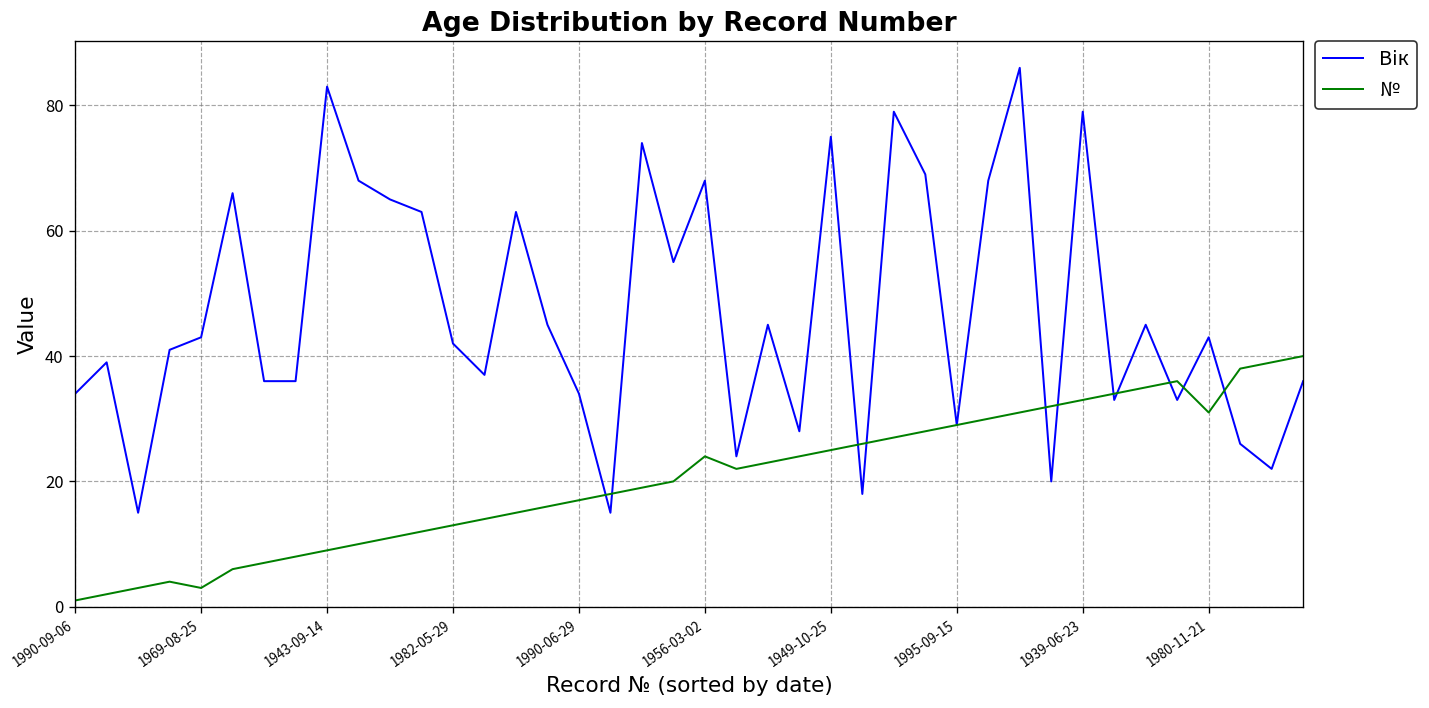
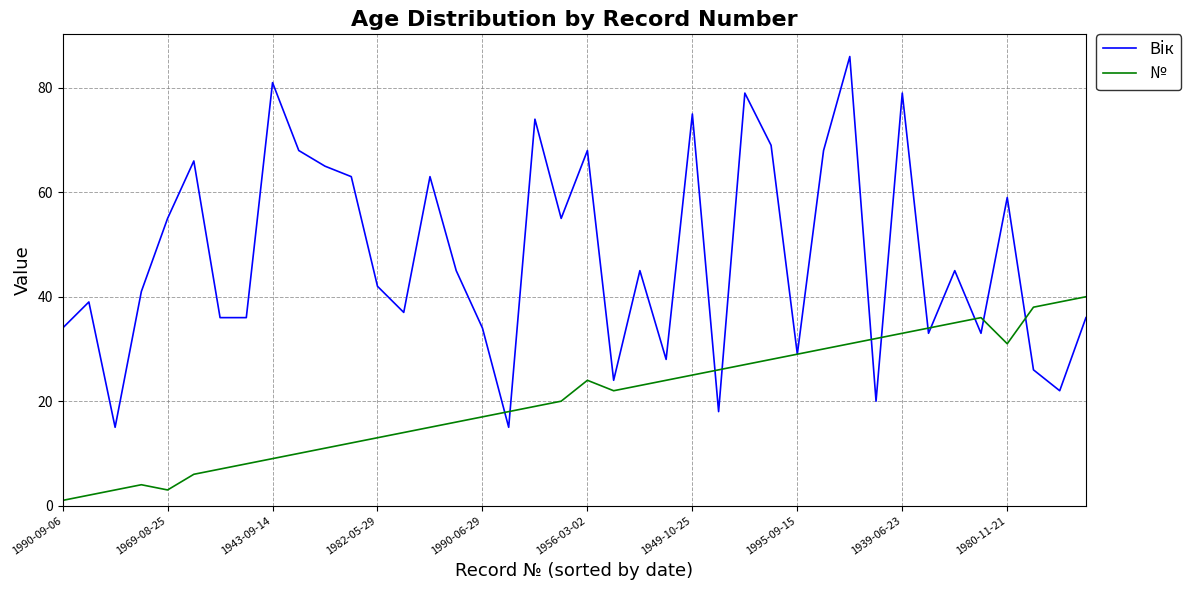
  {
    "Вік": {
      "1990-09-06": 34,
-     "1969-08-25": 43,
-     "1943-09-14": 83,
+     "1969-08-25": 55,
+     "1943-09-14": 81,
      "1982-05-29": 42,
      "1990-06-29": 34,
      "1956-03-02": 68,
      "1949-10-25": 75,
      "1939-06-23": 79,
-     "1980-11-21": 43
+     "1980-11-21": 59
    },
    "№": {
      "1990-09-06": 1,
      "1969-08-25": 3,
      "1943-09-14": 9,
      "1982-05-29": 13,
      "1990-06-29": 17,
      "1956-03-02": 24,
      "1949-10-25": 25,
      "1939-06-23": 33,
      "1980-11-21": 31
    }
  }
